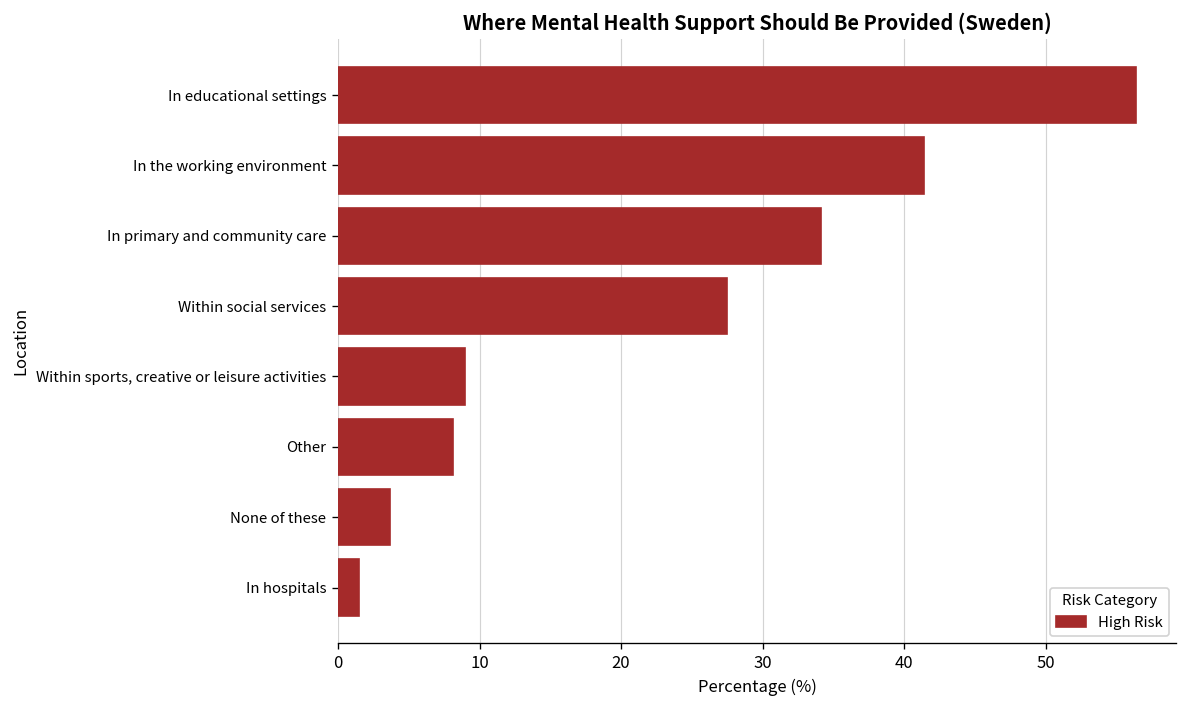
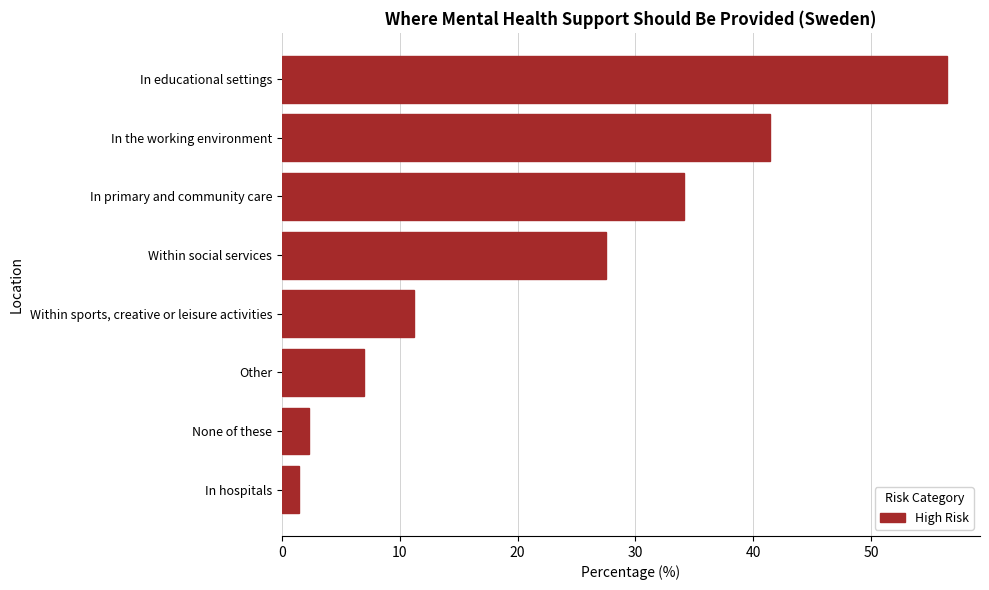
  {
    "In educational settings": 56.4,
    "In the working environment": 41.4,
    "In primary and community care": 34.1,
    "Within social services": 27.5,
-   "Within sports, creative or leisure activities": 9.0,
-   "Other": 8.1,
-   "None of these": 3.7,
+   "Within sports, creative or leisure activities": 11.2,
+   "Other": 7.0,
+   "None of these": 2.3,
    "In hospitals": 1.5
  }
